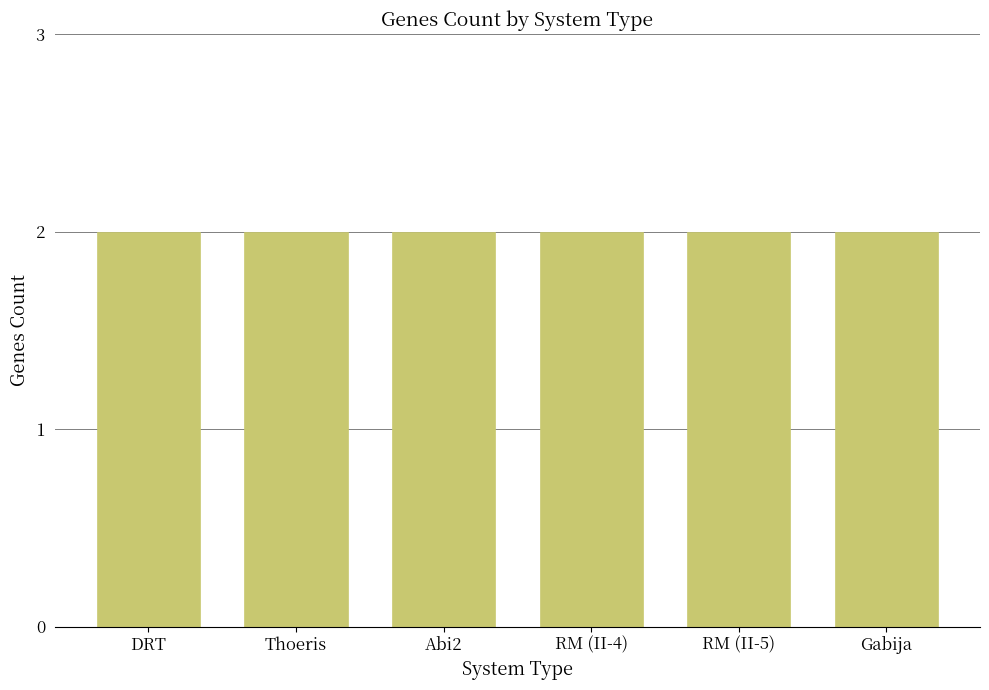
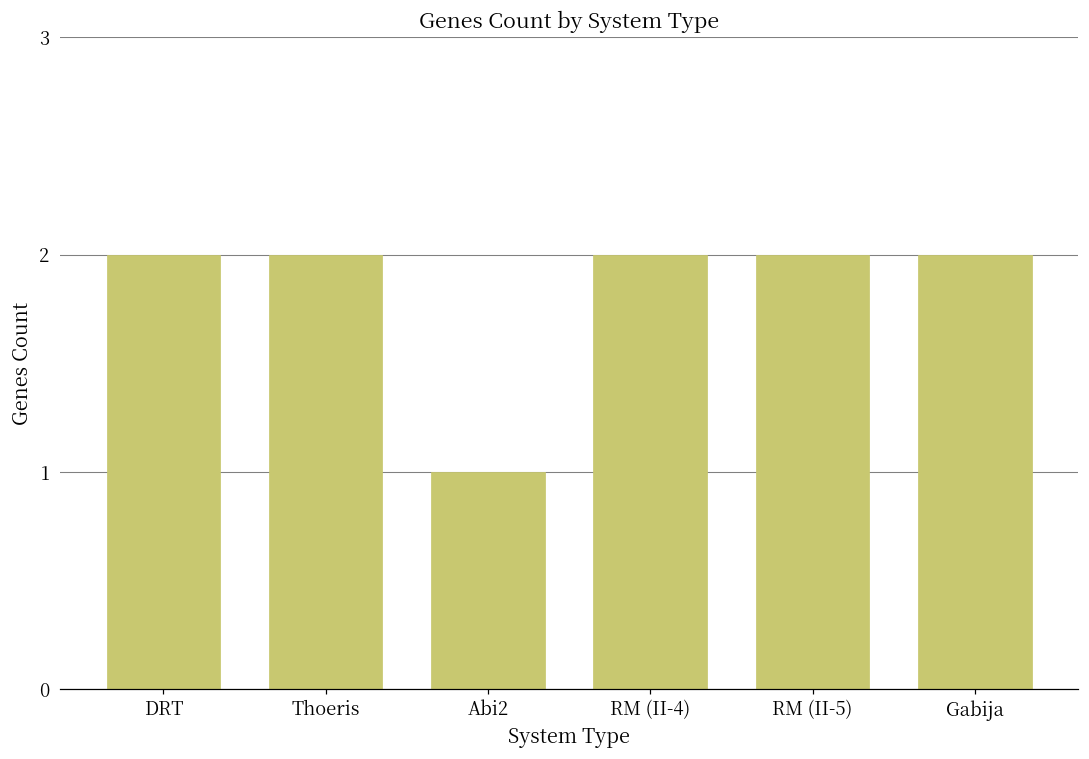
  {
    "DRT": 2,
    "Thoeris": 2,
-   "Abi2": 2,
+   "Abi2": 1,
    "RM (II-4)": 2,
    "RM (II-5)": 2,
    "Gabija": 2
  }
